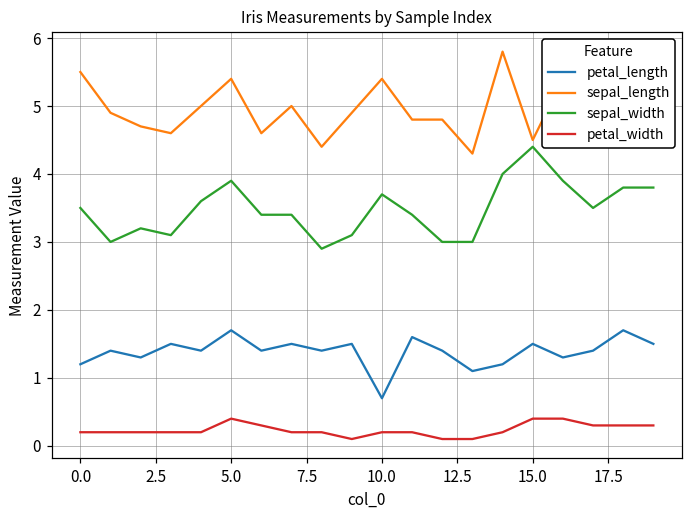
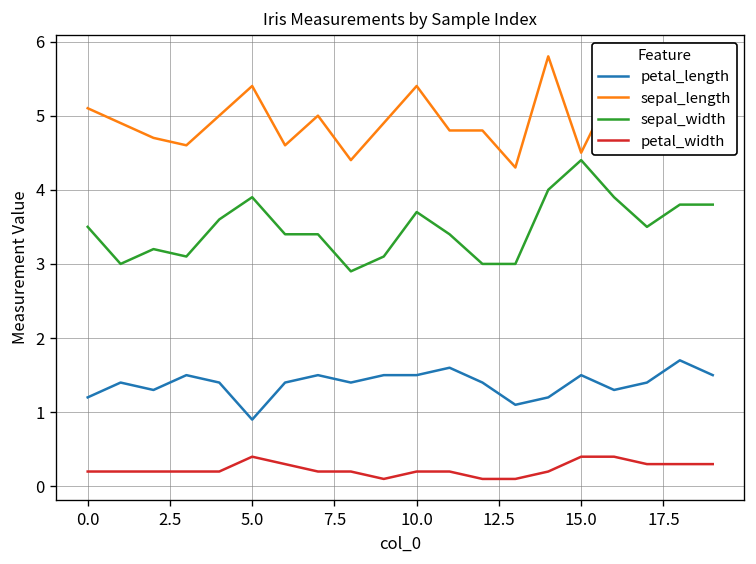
  {
    "petal_length": {
      "0.0": 1.2,
-     "5.0": 1.7,
-     "10.0": 0.7,
+     "5.0": 0.9,
+     "10.0": 1.5,
      "15.0": 1.5
    },
    "sepal_length": {
-     "0.0": 5.5,
+     "0.0": 5.1,
      "5.0": 5.4,
      "10.0": 5.4,
      "15.0": 4.5
    },
    "sepal_width": {
      "0.0": 3.5,
      "5.0": 3.9,
      "10.0": 3.7,
      "15.0": 4.4
    },
    "petal_width": {
      "0.0": 0.2,
      "5.0": 0.4,
      "10.0": 0.2,
      "15.0": 0.4
    }
  }
